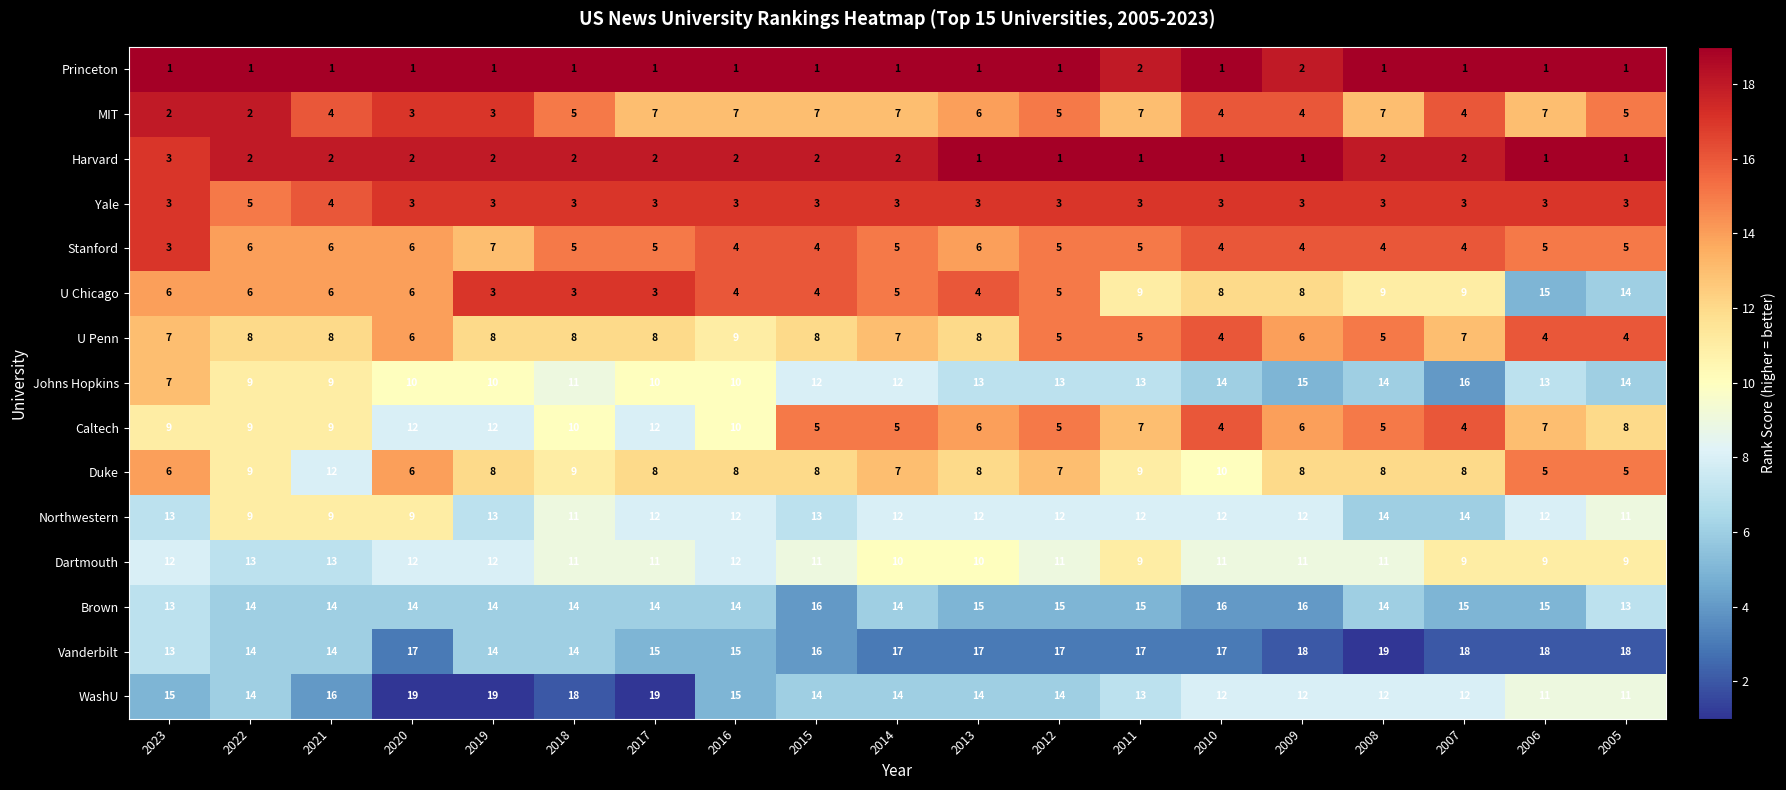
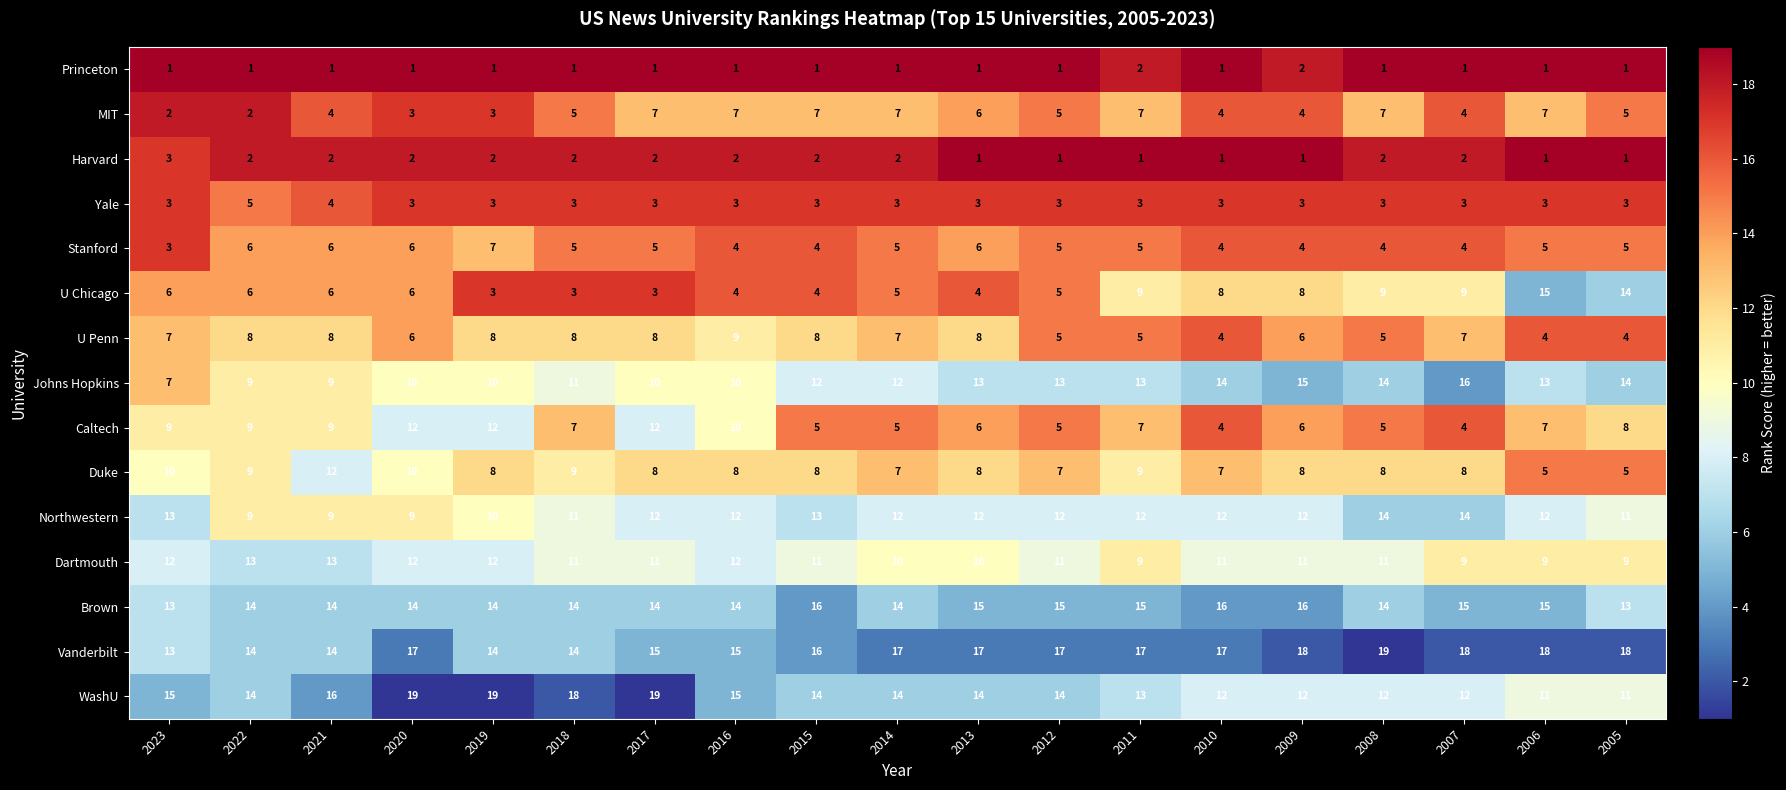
  {
    "Caltech": {
      "2023": 9,
      "2022": 9,
      "2021": 9,
-     "2018": 10,
+     "2018": 7,
      "2016": 10,
      "2015": 5,
      "2014": 5,
      "2013": 6,
      "2012": 5,
      "2011": 7,
      "2010": 4,
      "2009": 6,
      "2008": 5,
      "2007": 4,
      "2006": 7,
      "2005": 8
    },
    "Duke": {
-     "2023": 6,
+     "2023": 10,
      "2022": 9,
-     "2020": 6,
+     "2020": 10,
      "2019": 8,
      "2018": 9,
      "2017": 8,
      "2016": 8,
      "2015": 8,
      "2014": 7,
      "2013": 8,
      "2012": 7,
      "2011": 9,
-     "2010": 10,
+     "2010": 7,
      "2009": 8,
      "2008": 8,
      "2007": 8,
      "2006": 5,
      "2005": 5
    },
    "Northwestern": {
      "2023": 13,
      "2022": 9,
      "2021": 9,
      "2020": 9,
-     "2019": 13,
+     "2019": 10,
      "2015": 13,
      "2008": 14,
      "2007": 14
    }
  }
